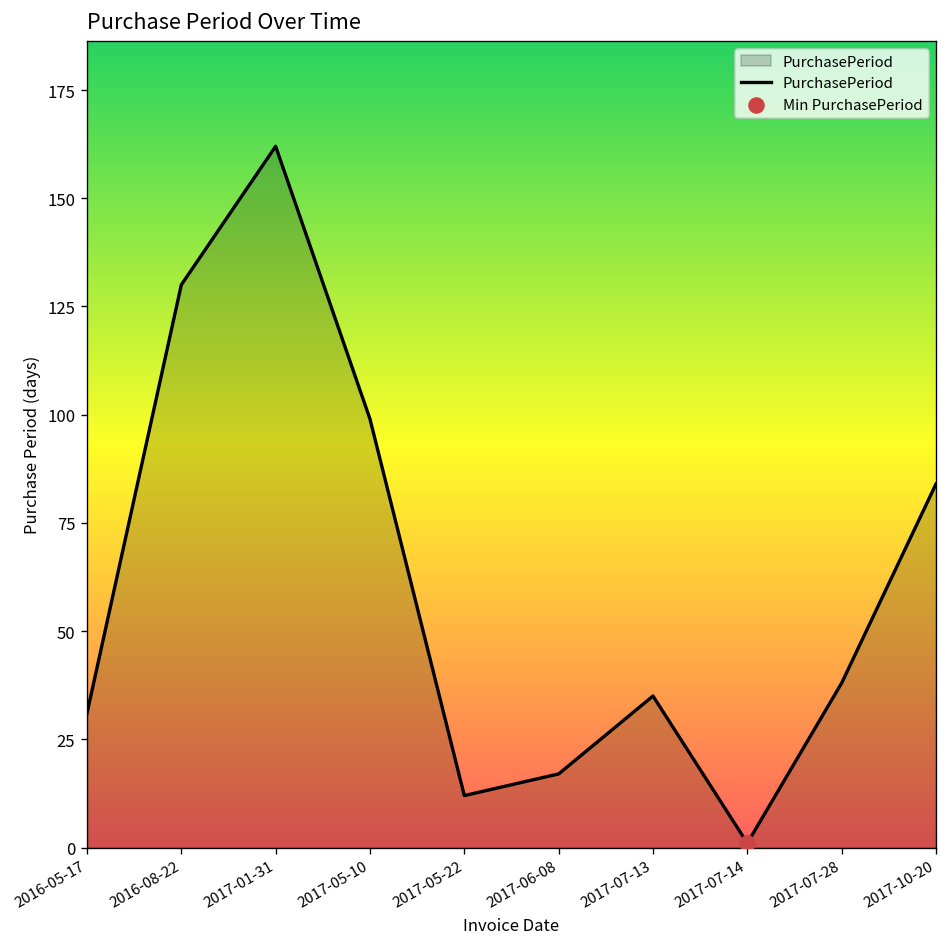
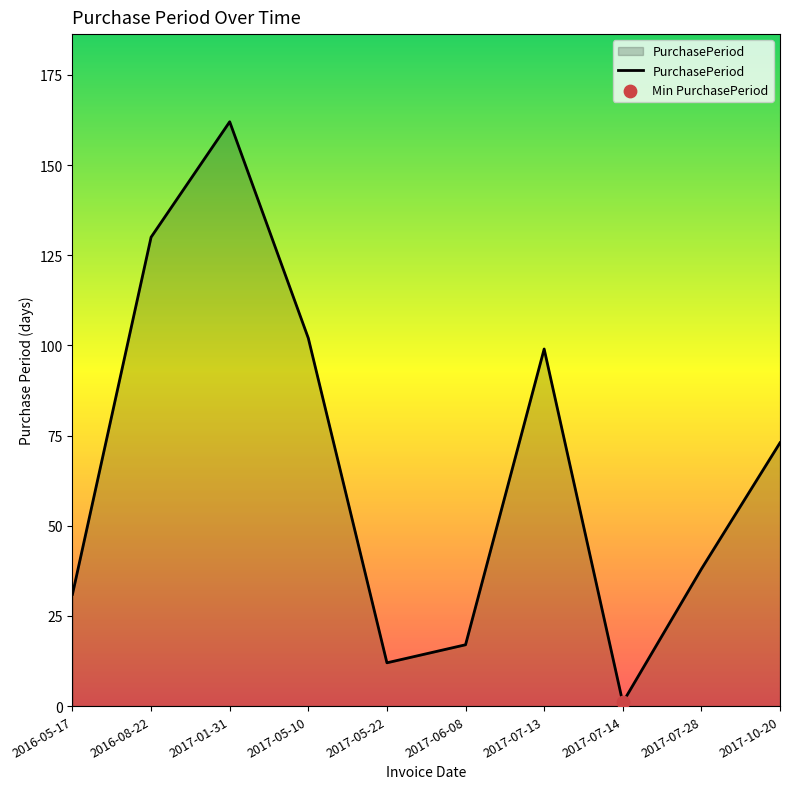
  {
    "PurchasePeriod": {
      "2016-05-17": 31,
      "2016-08-22": 130,
      "2017-01-31": 162,
-     "2017-05-10": 99,
+     "2017-05-10": 102,
      "2017-05-22": 12,
      "2017-06-08": 17,
-     "2017-07-13": 35,
+     "2017-07-13": 99,
      "2017-07-28": 38,
-     "2017-10-20": 84
+     "2017-10-20": 73
    }
  }
